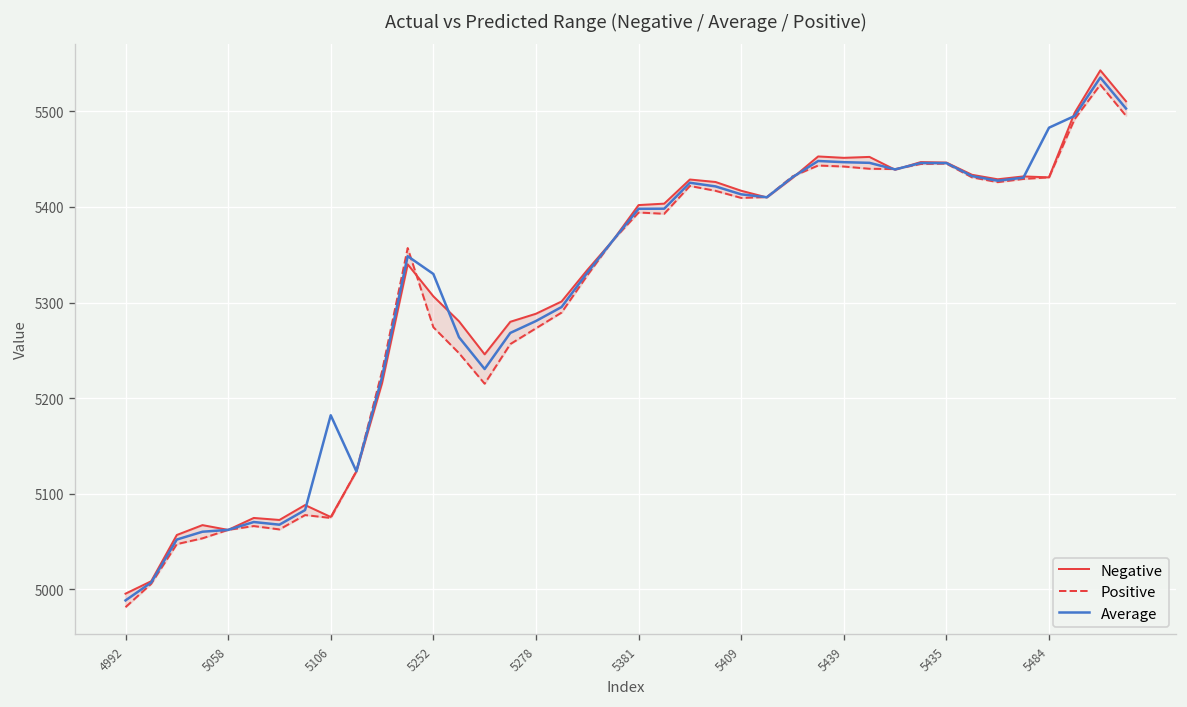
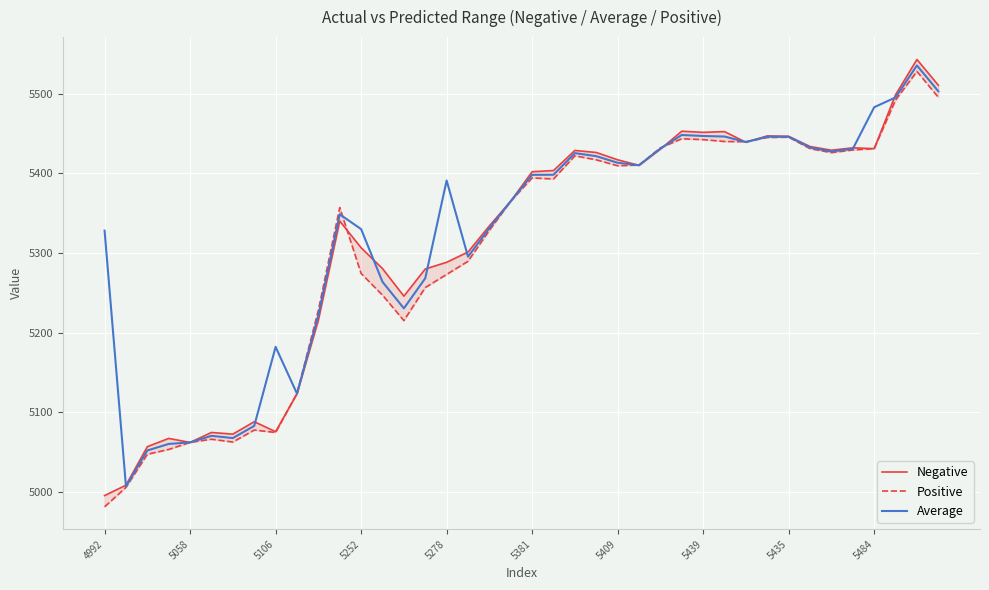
  {
    "Average": {
-     "4992": 4990,
+     "4992": 5330,
      "5106": 5180,
      "5252": 5330,
-     "5278": 5280,
+     "5278": 5390,
      "5381": 5400,
      "5409": 5410,
      "5439": 5450,
      "5484": 5480
    }
  }
